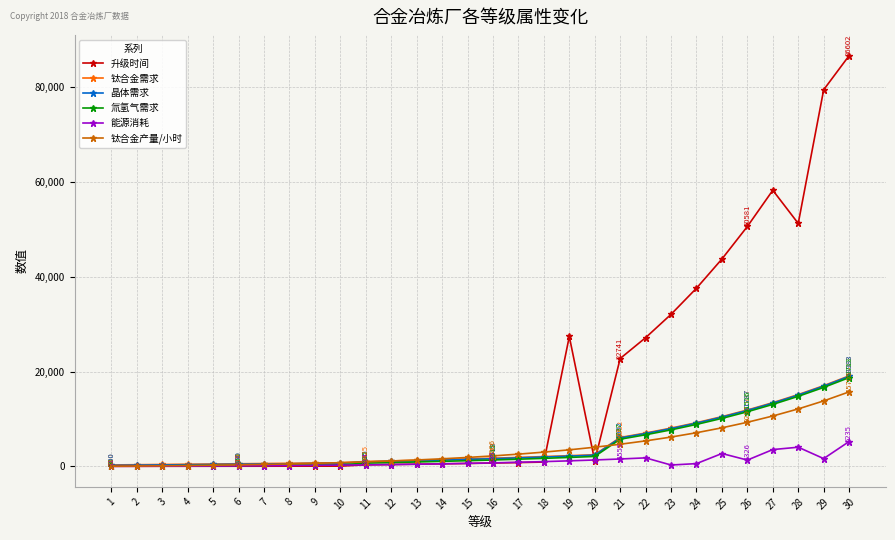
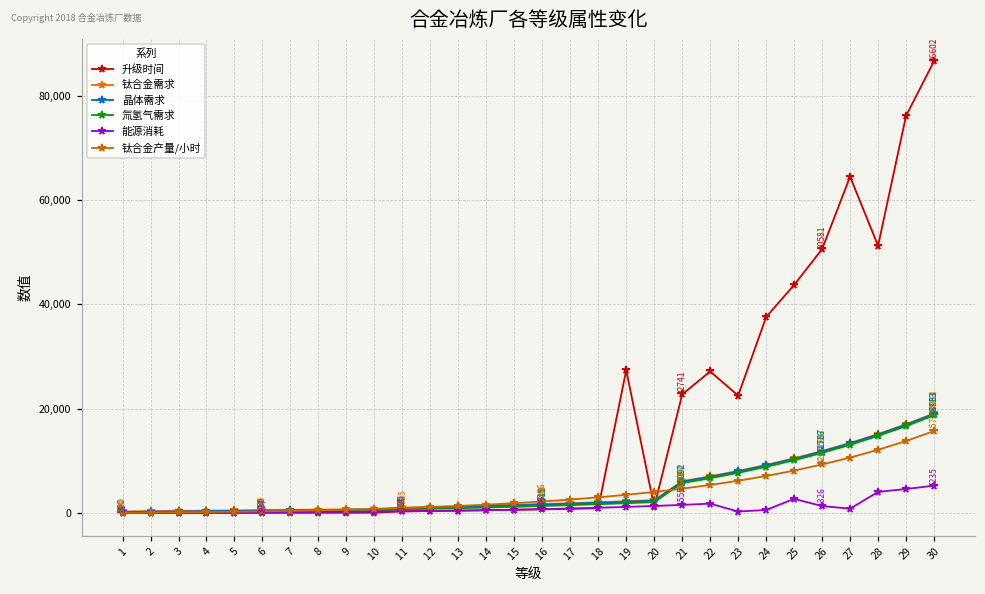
  {
    "升级时间": {
      "19": "27,000",
      "22": "27,000",
-     "23": "32,000",
+     "23": "23,000",
      "24": "38,000",
      "25": "44,000",
-     "27": "58,000",
+     "27": "64,000",
      "28": "51,000",
-     "29": "79,000"
+     "29": "76,000"
    },
    "能源消耗": {
      "19": "1,000",
      "22": "2,000",
      "23": "0",
      "24": "1,000",
      "25": "3,000",
-     "27": "4,000",
+     "27": "1,000",
      "28": "4,000",
-     "29": "2,000"
+     "29": "5,000"
    }
  }
